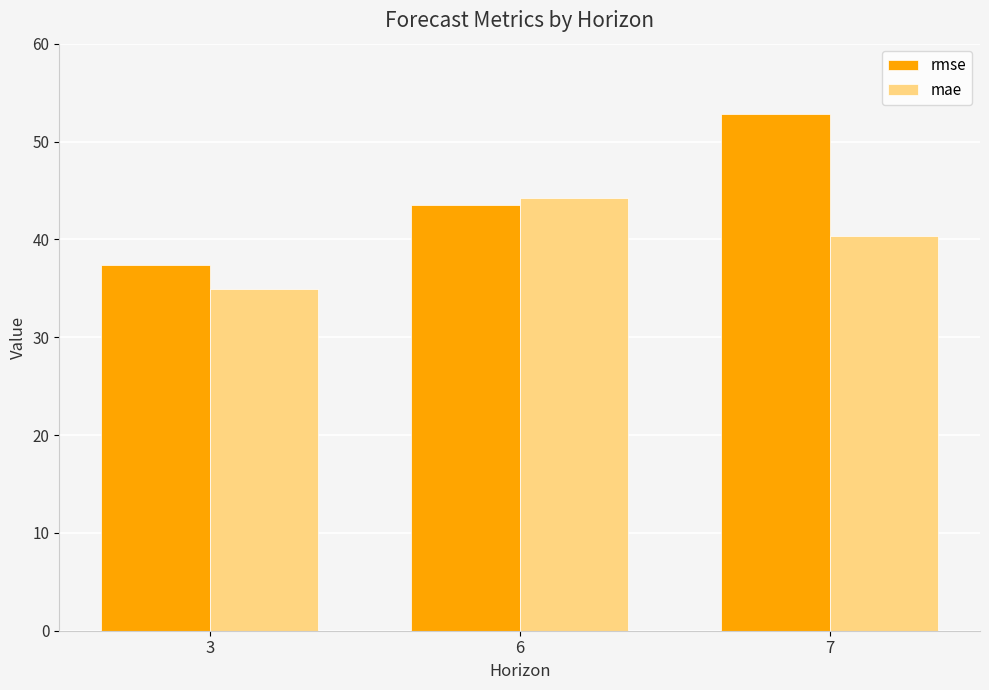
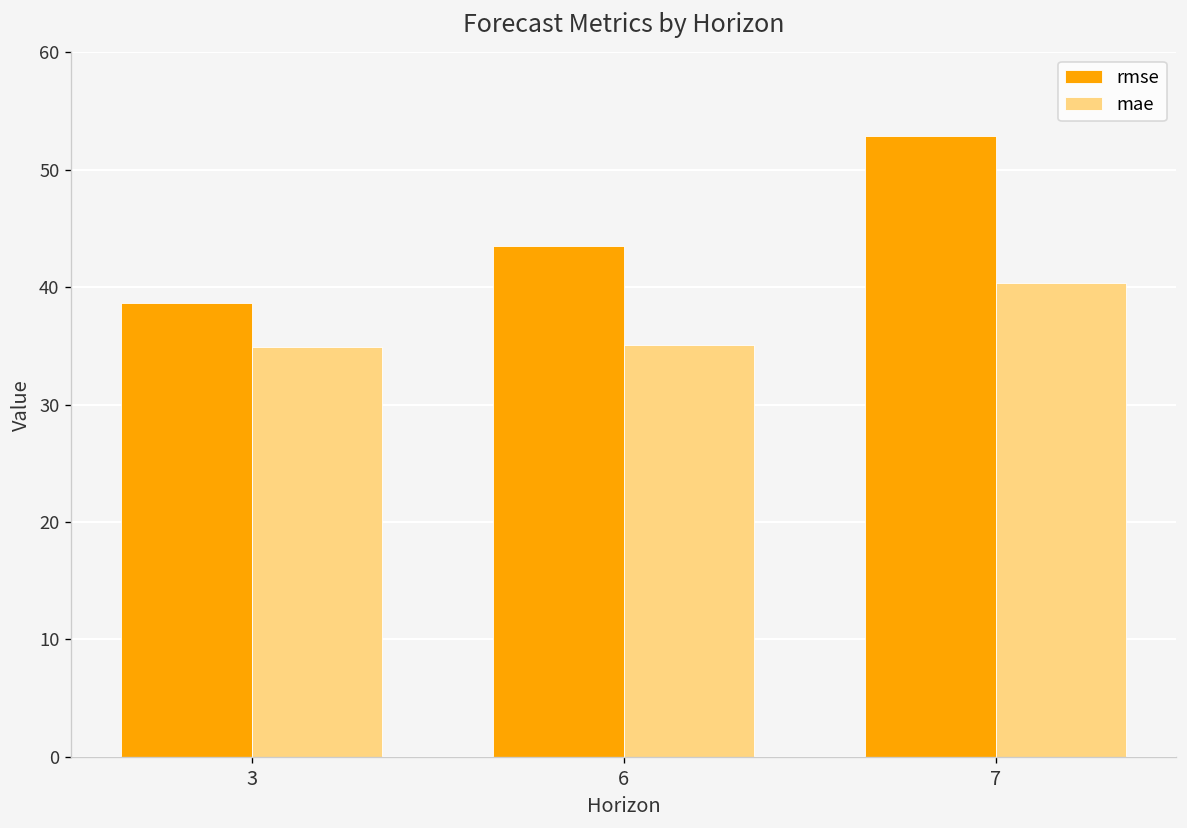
  {
    "rmse": {
-     "3": 37,
+     "3": 39,
      "6": 44,
      "7": 53
    },
    "mae": {
      "3": 35,
-     "6": 44,
+     "6": 35,
      "7": 40
    }
  }
